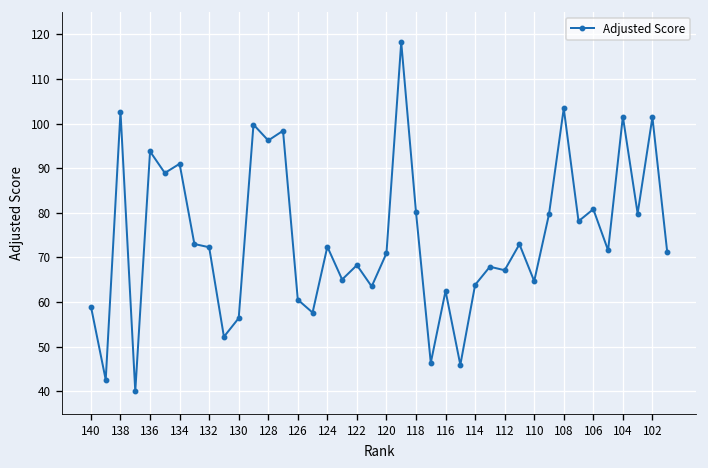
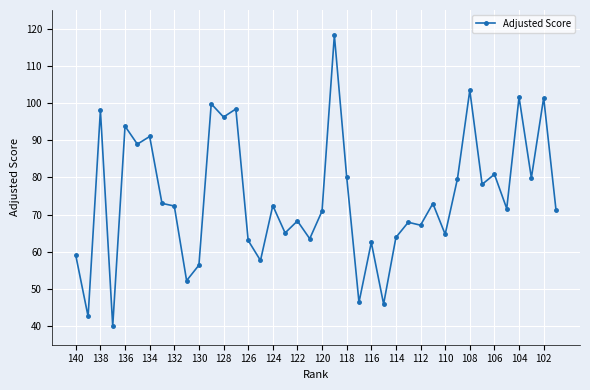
  {
    "140": 59,
-   "138": 103,
+   "138": 98,
    "136": 94,
    "134": 91,
    "132": 72,
    "130": 56,
    "128": 96,
-   "126": 61,
+   "126": 63,
    "124": 72,
    "122": 68,
    "120": 71,
    "118": 80,
    "116": 63,
    "114": 64,
    "112": 67,
    "110": 65,
    "108": 103,
    "106": 81,
    "104": 102,
    "102": 101
  }
